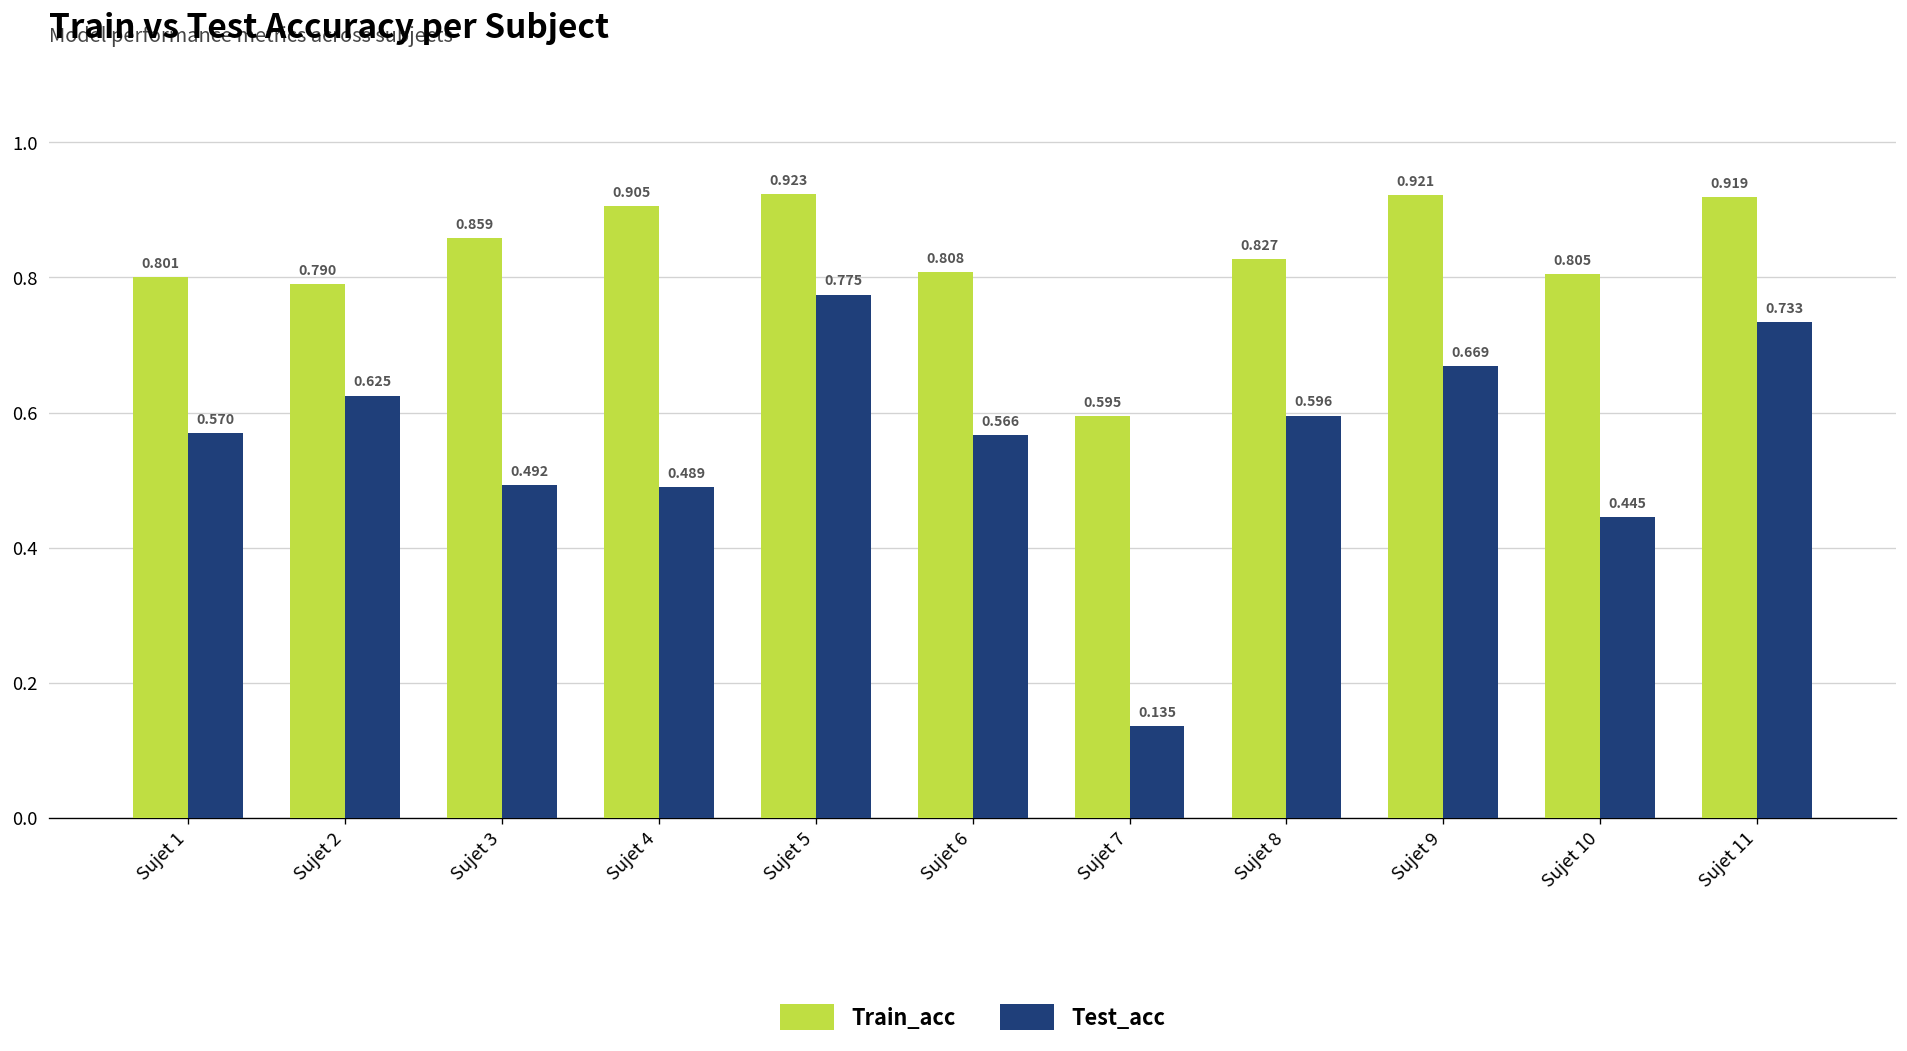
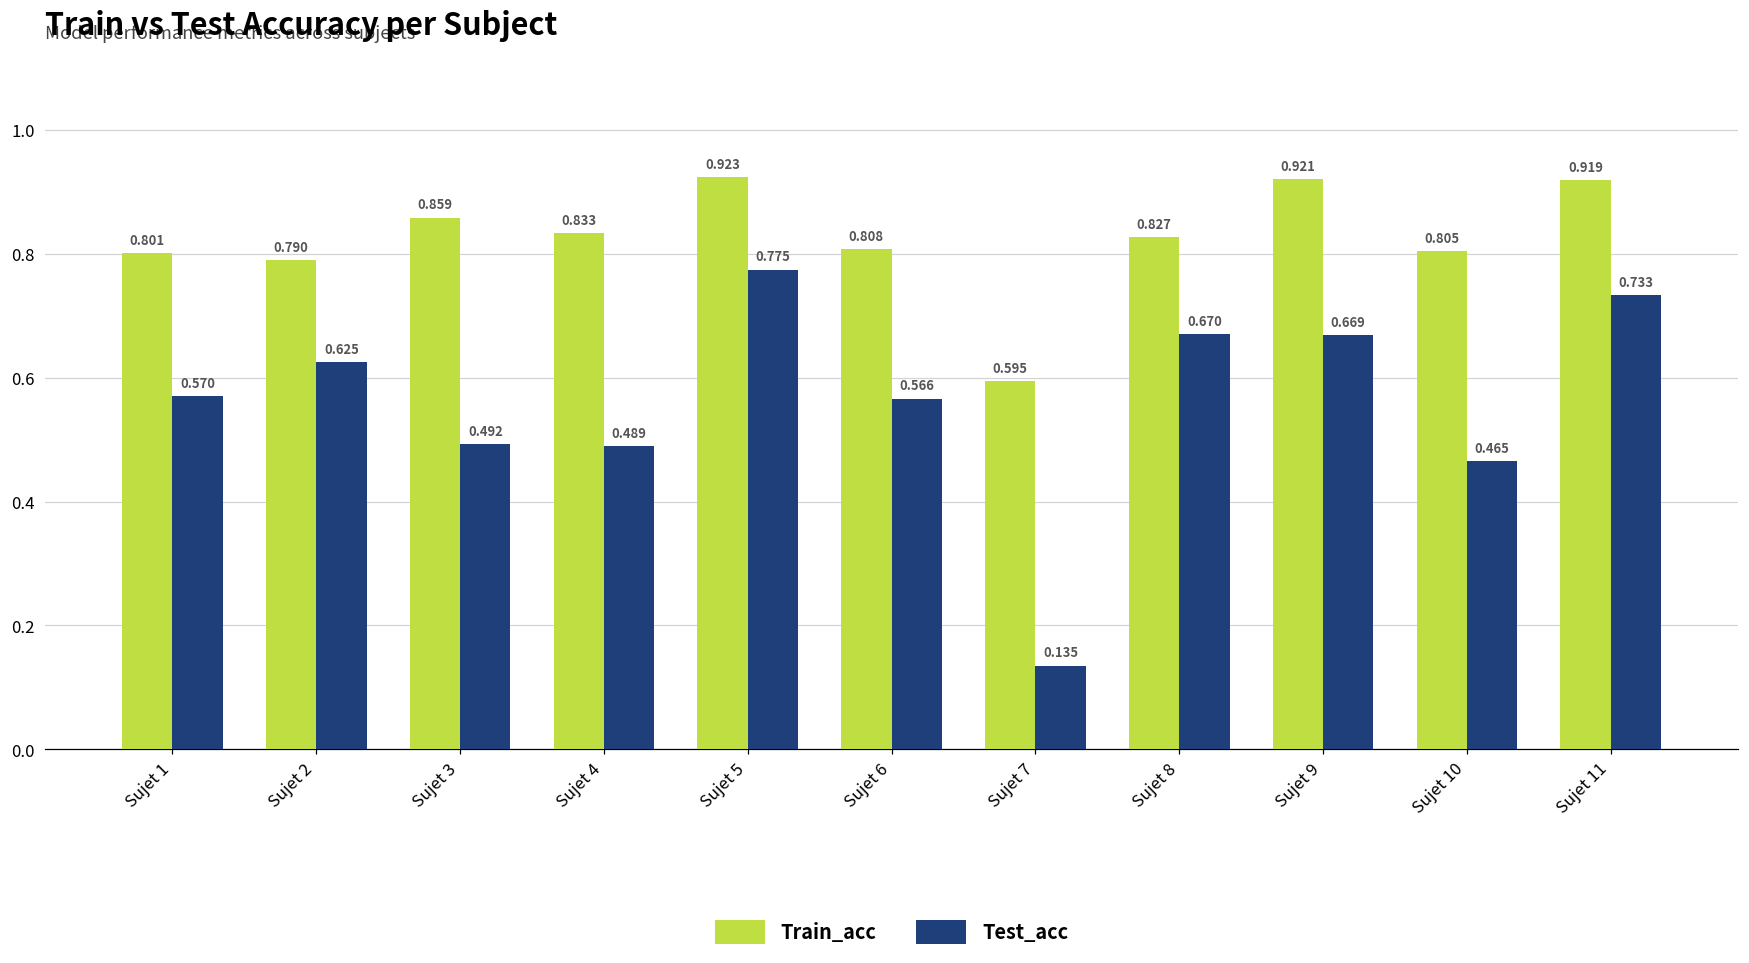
  {
    "Train_acc": {
      "Sujet 1": 0.801,
      "Sujet 2": 0.790,
      "Sujet 3": 0.859,
-     "Sujet 4": 0.905,
+     "Sujet 4": 0.833,
      "Sujet 5": 0.923,
      "Sujet 6": 0.808,
      "Sujet 7": 0.595,
      "Sujet 8": 0.827,
      "Sujet 9": 0.921,
      "Sujet 10": 0.805,
      "Sujet 11": 0.919
    },
    "Test_acc": {
      "Sujet 1": 0.570,
      "Sujet 2": 0.625,
      "Sujet 3": 0.492,
      "Sujet 4": 0.489,
      "Sujet 5": 0.775,
      "Sujet 6": 0.566,
      "Sujet 7": 0.135,
-     "Sujet 8": 0.596,
+     "Sujet 8": 0.670,
      "Sujet 9": 0.669,
-     "Sujet 10": 0.445,
+     "Sujet 10": 0.465,
      "Sujet 11": 0.733
    }
  }
